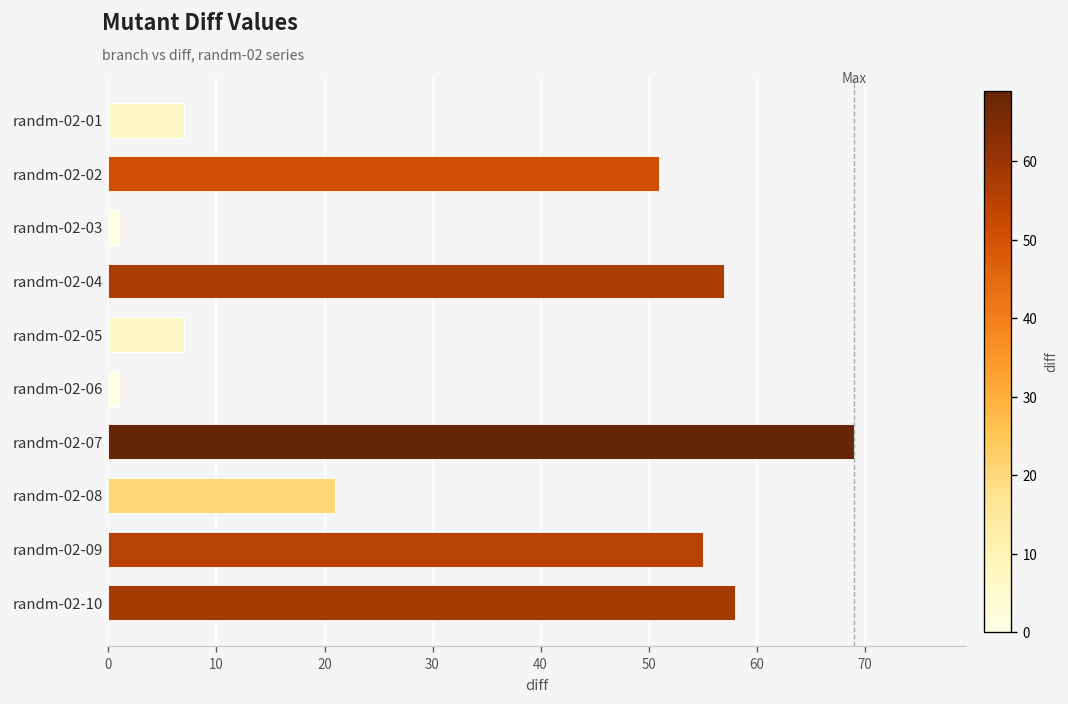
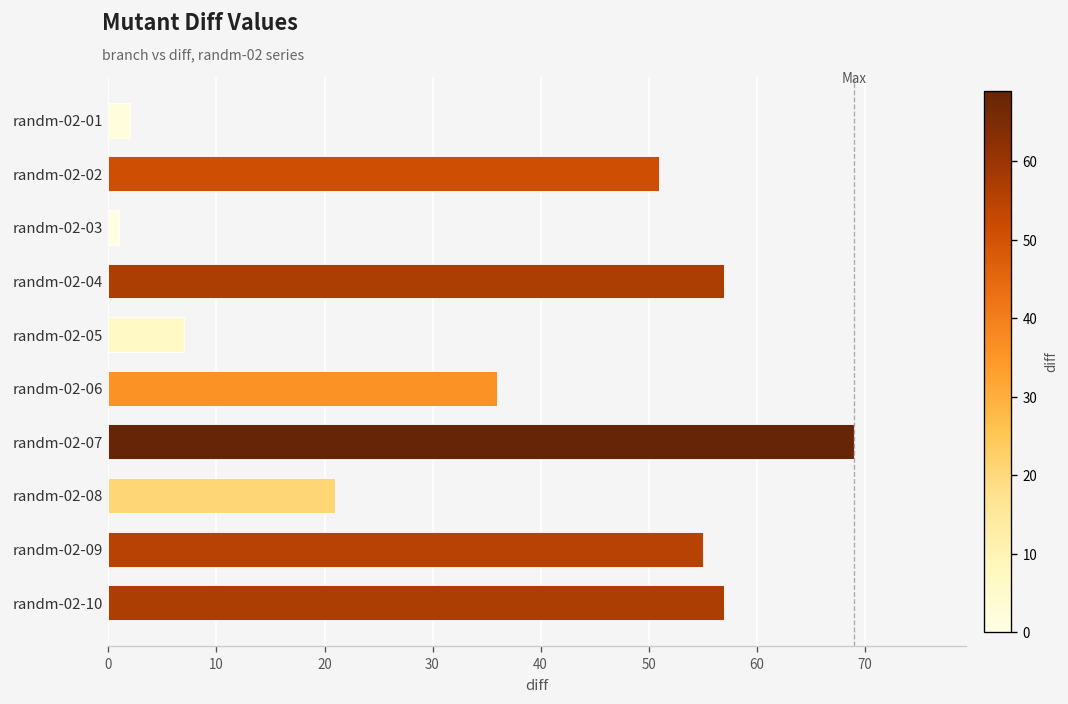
  {
-   "randm-02-01": 7,
+   "randm-02-01": 2,
    "randm-02-02": 51,
    "randm-02-03": 1,
    "randm-02-04": 57,
    "randm-02-05": 7,
-   "randm-02-06": 1,
+   "randm-02-06": 36,
    "randm-02-07": 69,
    "randm-02-08": 21,
    "randm-02-09": 55,
-   "randm-02-10": 58
+   "randm-02-10": 57
  }
